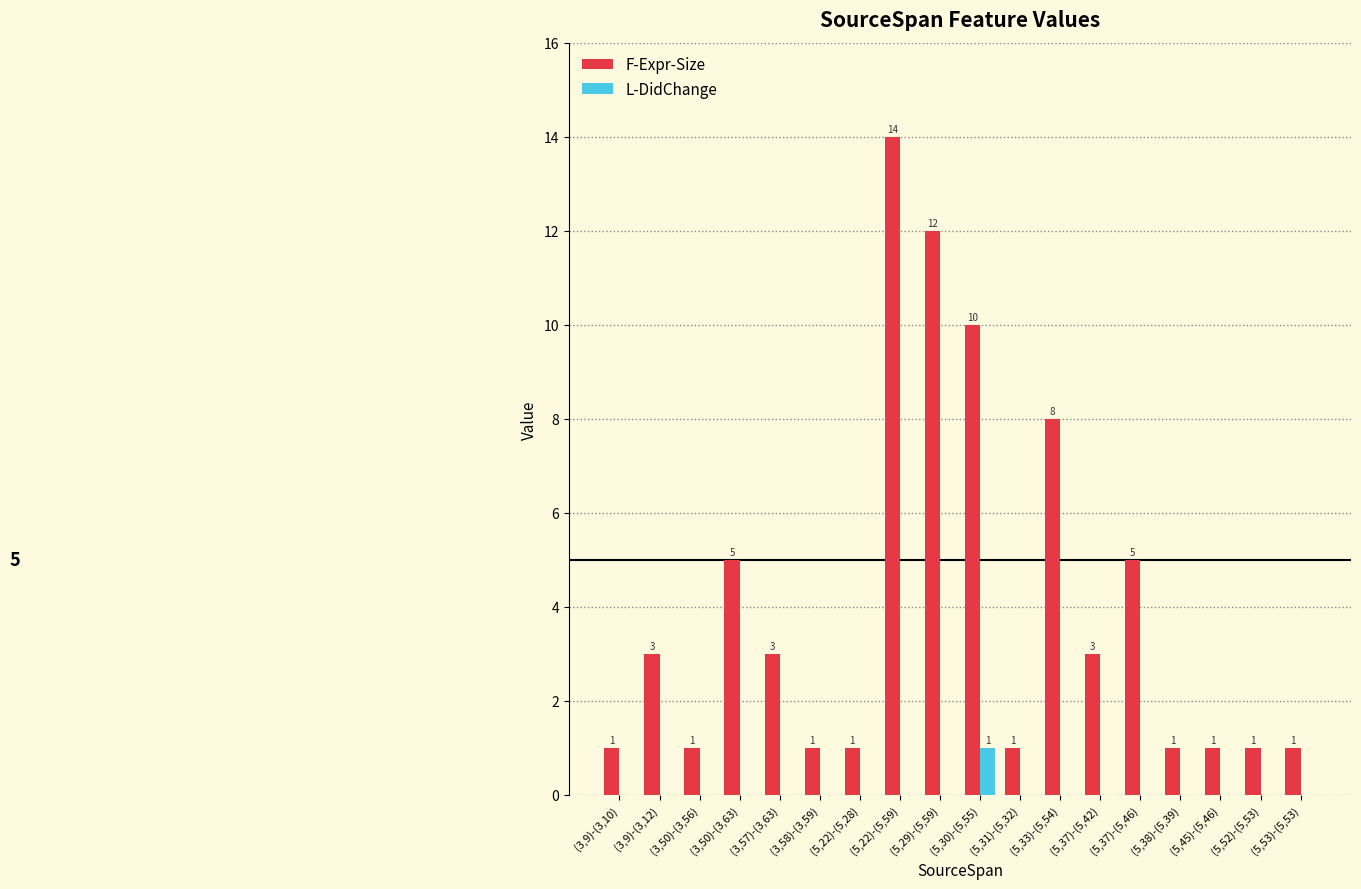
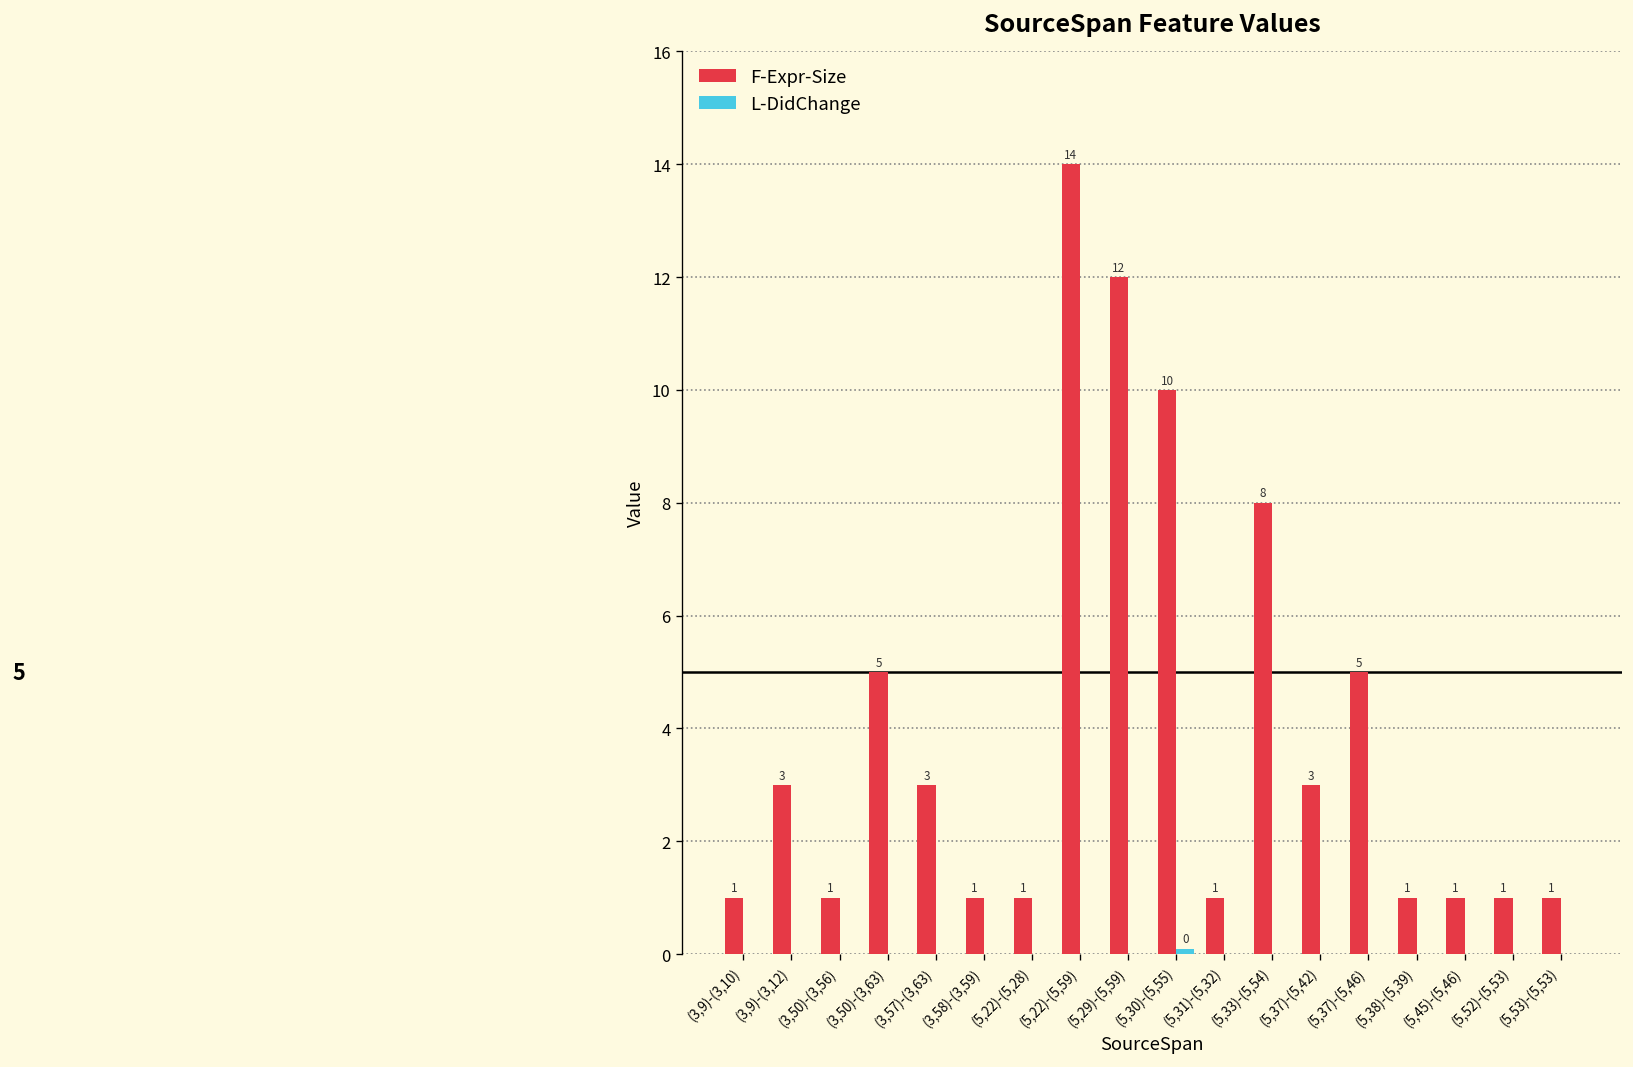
  {
    "F-Expr-Size": {
      "(3,9)-(3,10)": 1,
      "(3,9)-(3,12)": 3,
      "(3,50)-(3,56)": 1,
      "(3,50)-(3,63)": 5,
      "(3,57)-(3,63)": 3,
      "(3,58)-(3,59)": 1,
      "(5,22)-(5,28)": 1,
      "(5,22)-(5,59)": 14,
      "(5,29)-(5,59)": 12,
      "(5,30)-(5,55)": 10,
      "(5,31)-(5,32)": 1,
      "(5,33)-(5,54)": 8,
      "(5,37)-(5,42)": 3,
      "(5,37)-(5,46)": 5,
      "(5,38)-(5,39)": 1,
      "(5,45)-(5,46)": 1,
      "(5,52)-(5,53)": 1,
      "(5,53)-(5,53)": 1
    },
    "L-DidChange": {
-     "(5,30)-(5,55)": 1
+     "(5,30)-(5,55)": 0
    }
  }
